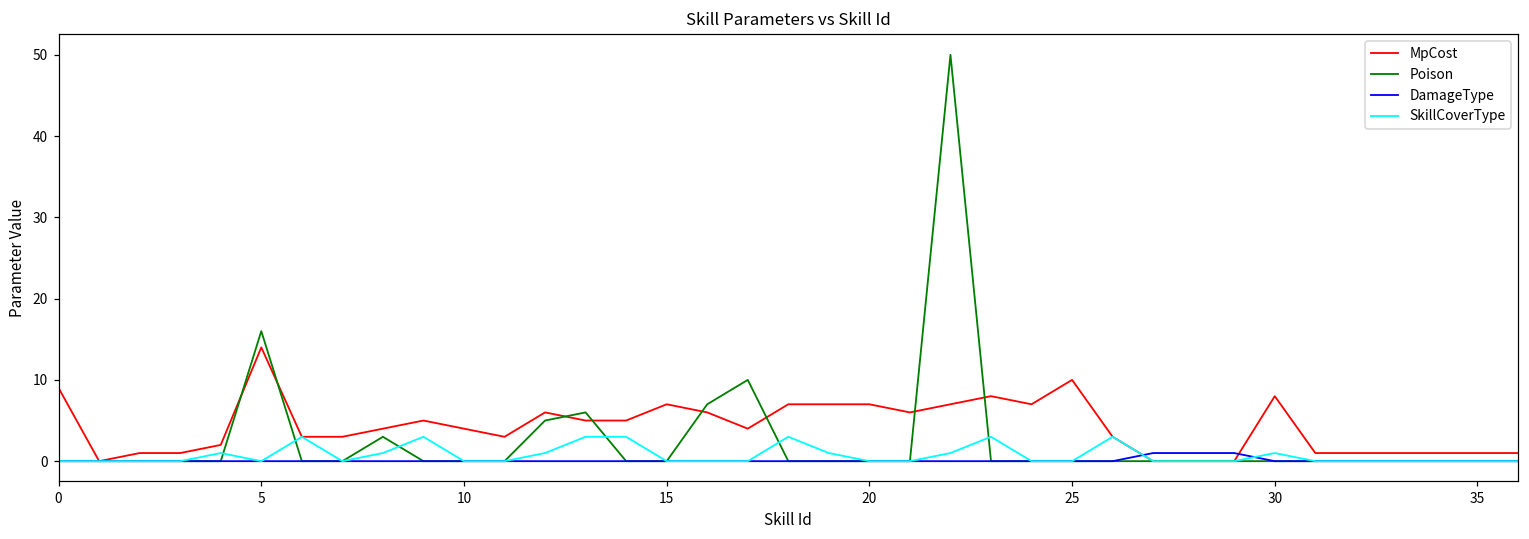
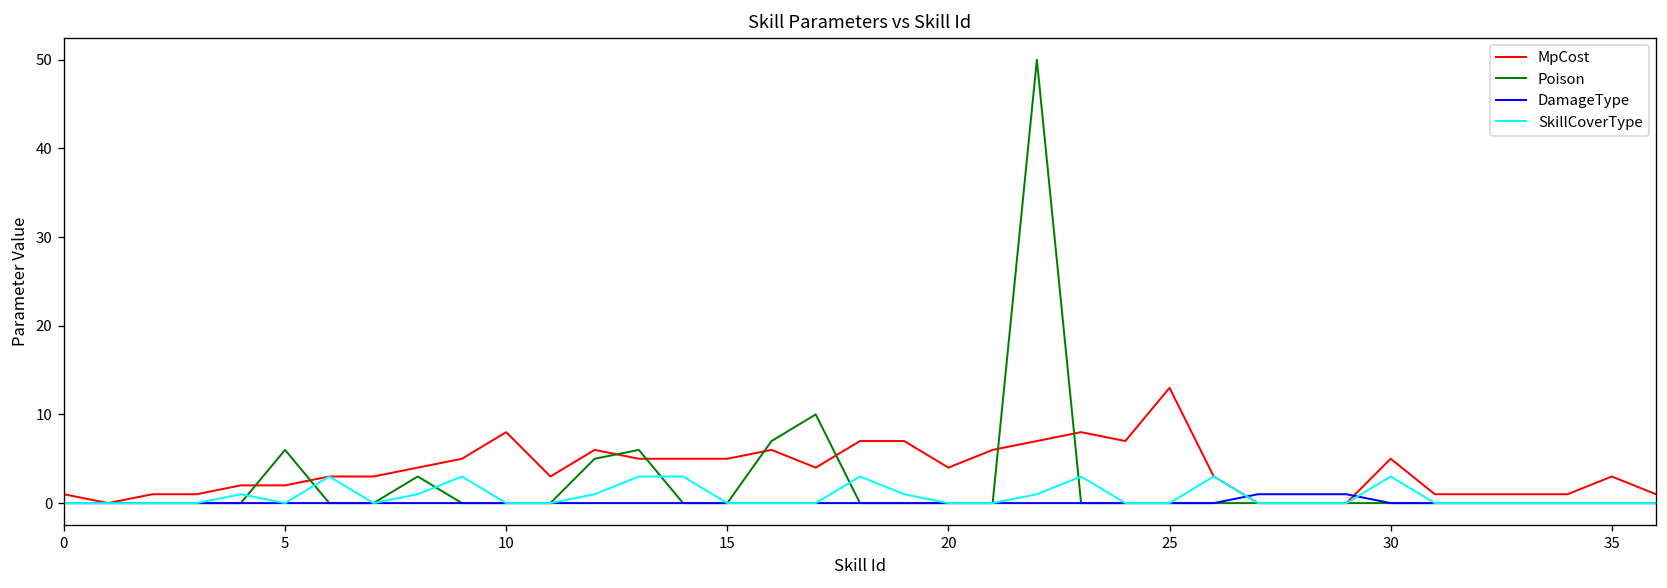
  {
    "MpCost": {
-     "0": 9,
-     "5": 14,
-     "10": 4,
-     "15": 7,
-     "20": 7,
-     "25": 10,
-     "30": 8,
-     "35": 1
+     "0": 1,
+     "5": 2,
+     "10": 8,
+     "15": 5,
+     "20": 4,
+     "25": 13,
+     "30": 5,
+     "35": 3
    },
    "Poison": {
-     "5": 16
+     "5": 6
    },
    "SkillCoverType": {
-     "30": 1
+     "30": 3
    }
  }
